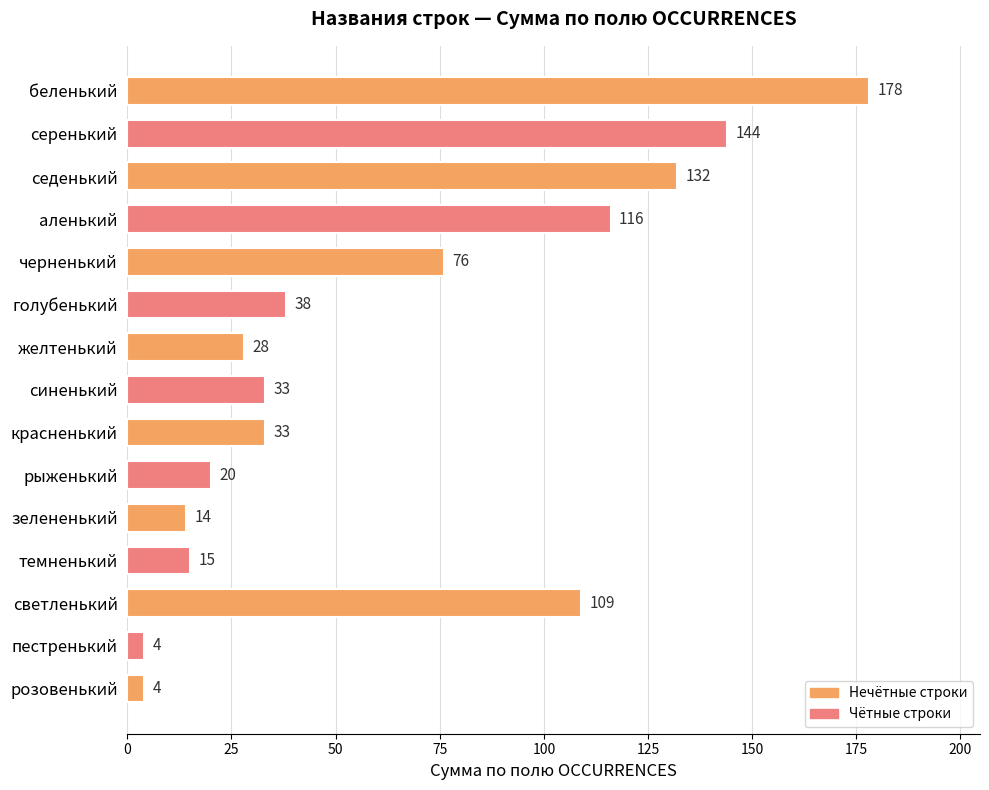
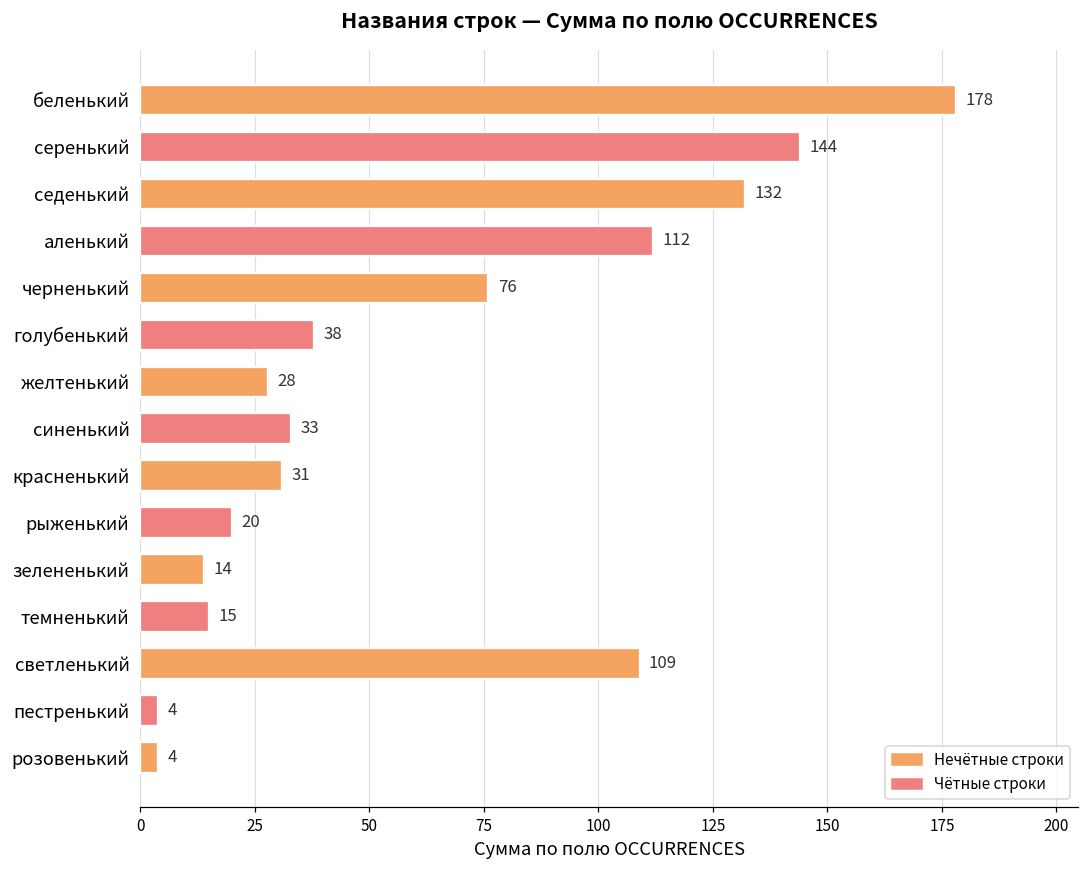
  {
    "беленький": 178,
    "серенький": 144,
    "седенький": 132,
-   "аленький": 116,
+   "аленький": 112,
    "черненький": 76,
    "голубенький": 38,
    "желтенький": 28,
    "синенький": 33,
-   "красненький": 33,
+   "красненький": 31,
    "рыженький": 20,
    "зелененький": 14,
    "темненький": 15,
    "светленький": 109,
    "пестренький": 4,
    "розовенький": 4
  }
